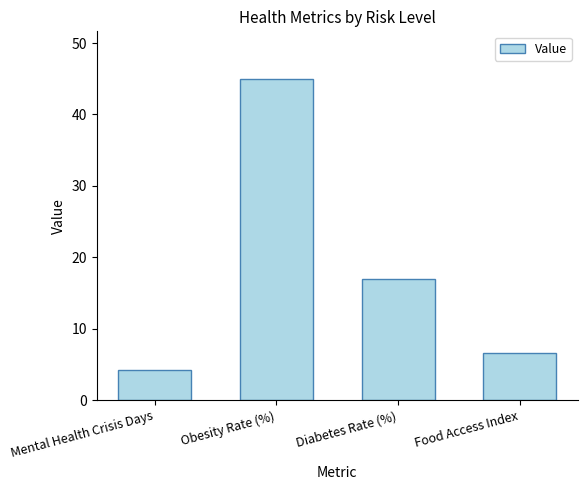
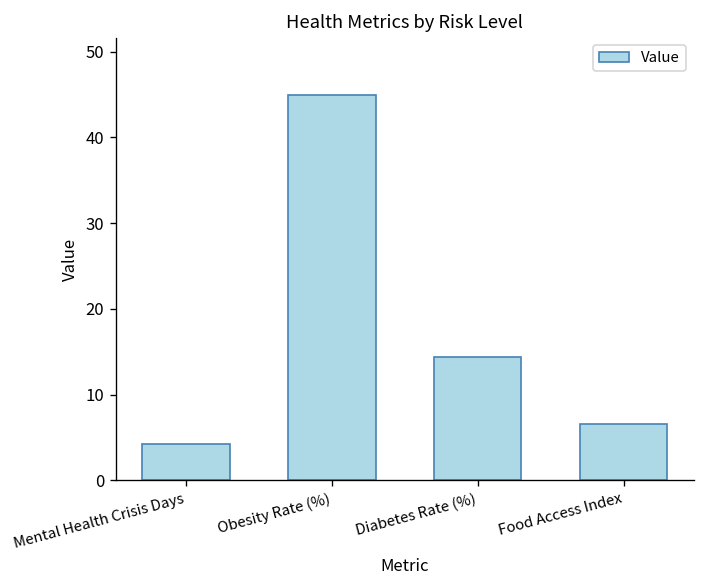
  {
    "Mental Health Crisis Days": 4,
    "Obesity Rate (%)": 45,
-   "Diabetes Rate (%)": 17,
+   "Diabetes Rate (%)": 14,
    "Food Access Index": 7
  }
